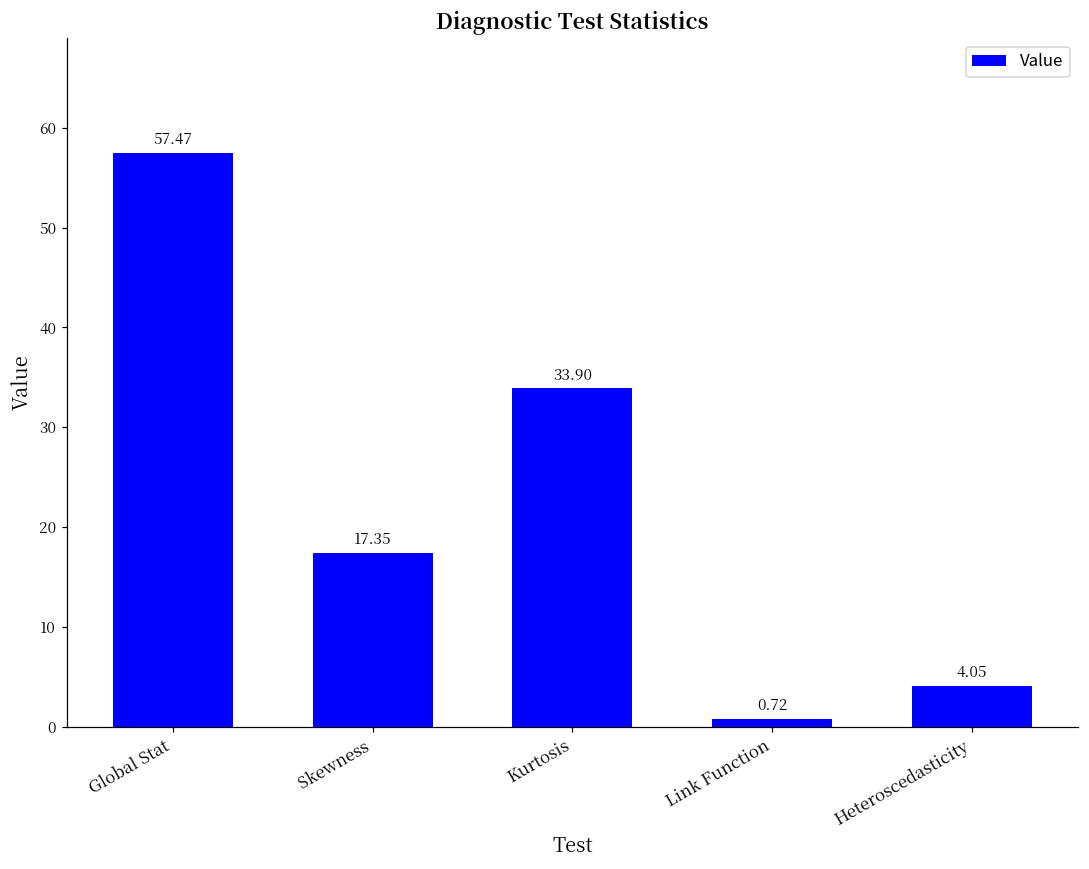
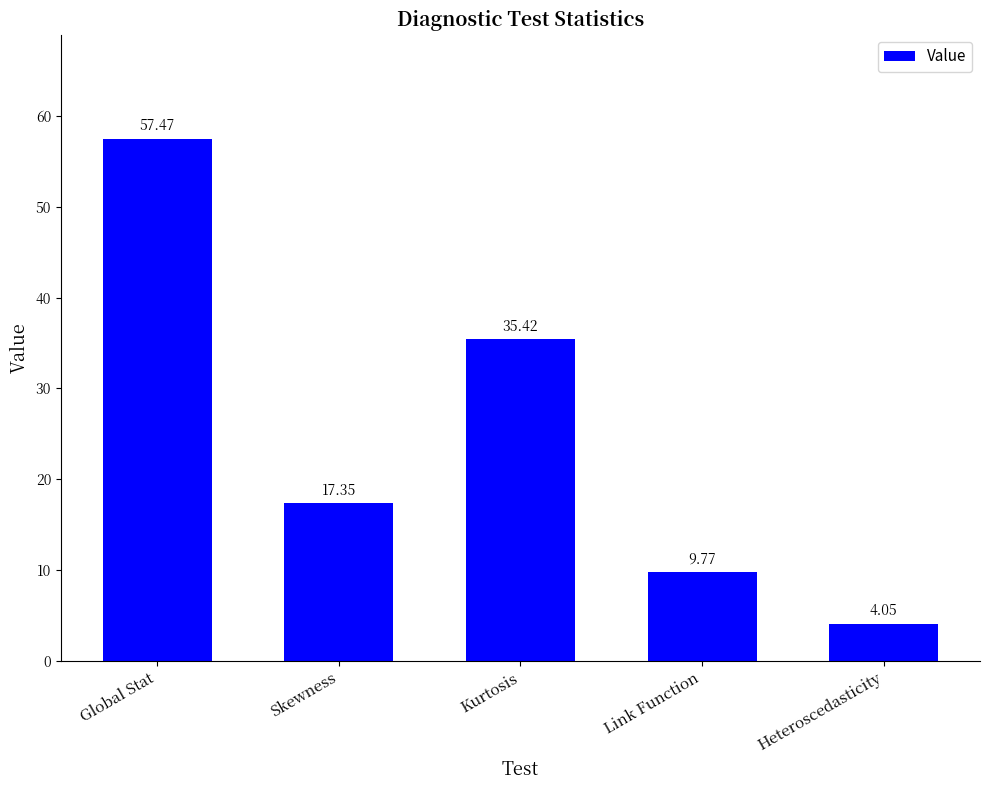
  {
    "Global Stat": 57.47,
    "Skewness": 17.35,
-   "Kurtosis": 33.90,
-   "Link Function": 0.72,
+   "Kurtosis": 35.42,
+   "Link Function": 9.77,
    "Heteroscedasticity": 4.05
  }
